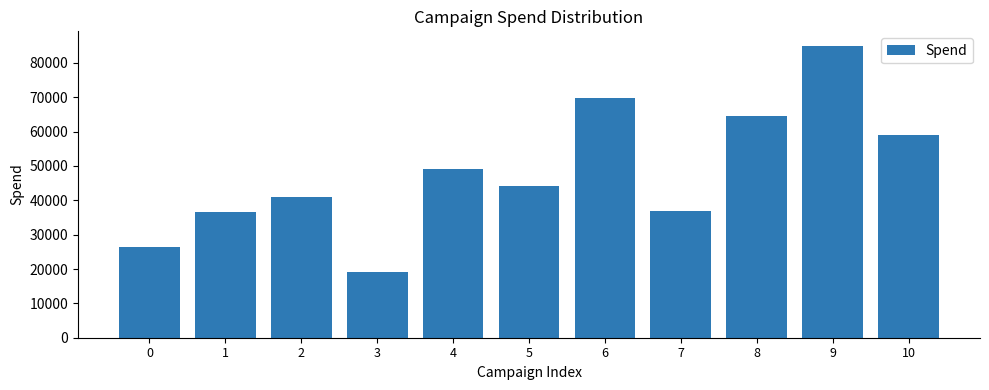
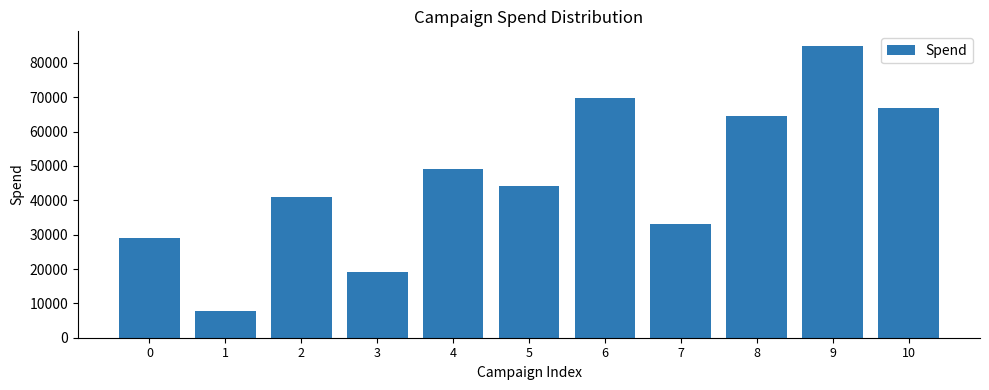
  {
-   "0": 26000,
-   "1": 37000,
+   "0": 29000,
+   "1": 8000,
    "2": 41000,
    "3": 19000,
    "4": 49000,
    "5": 44000,
    "6": 70000,
-   "7": 37000,
+   "7": 33000,
    "8": 65000,
    "9": 85000,
-   "10": 59000
+   "10": 67000
  }
